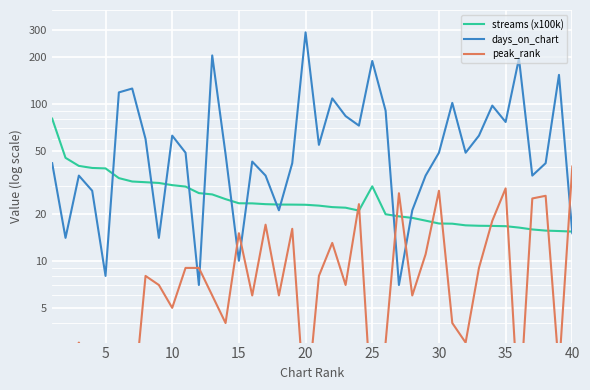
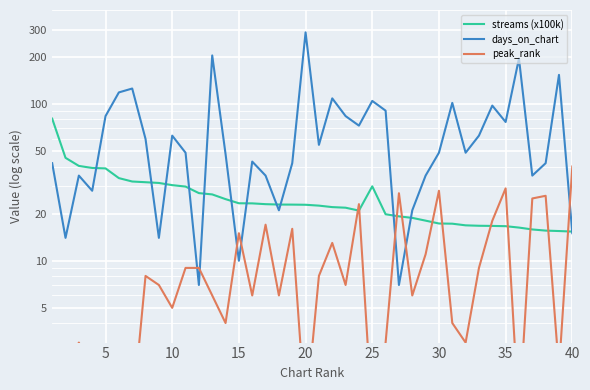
  {
    "streams (x100k)": {
      "5": 39,
      "10": 30,
      "15": 23,
      "20": 23,
      "25": 30,
      "30": 17,
      "35": 17
    },
    "days_on_chart": {
-     "5": 8,
+     "5": 80,
      "10": 63,
      "15": 10,
      "20": 290,
-     "25": 190,
+     "25": 110,
      "30": 49,
      "35": 80
    },
    "peak_rank": {
      "10": 5,
      "15": 15,
      "30": 28,
      "35": 29,
      "40": 40
    }
  }
